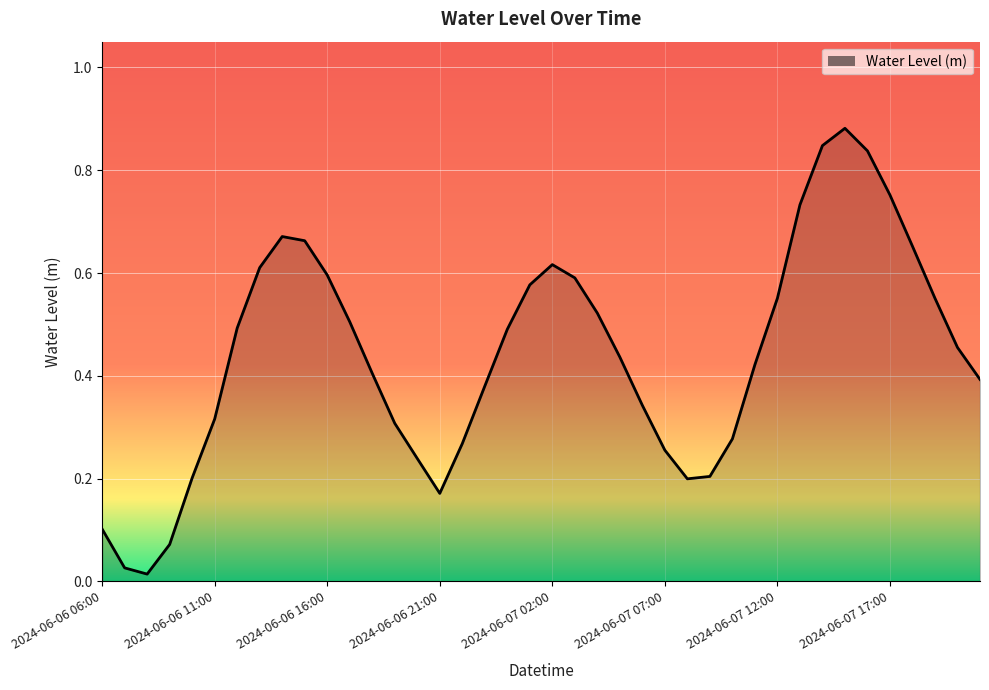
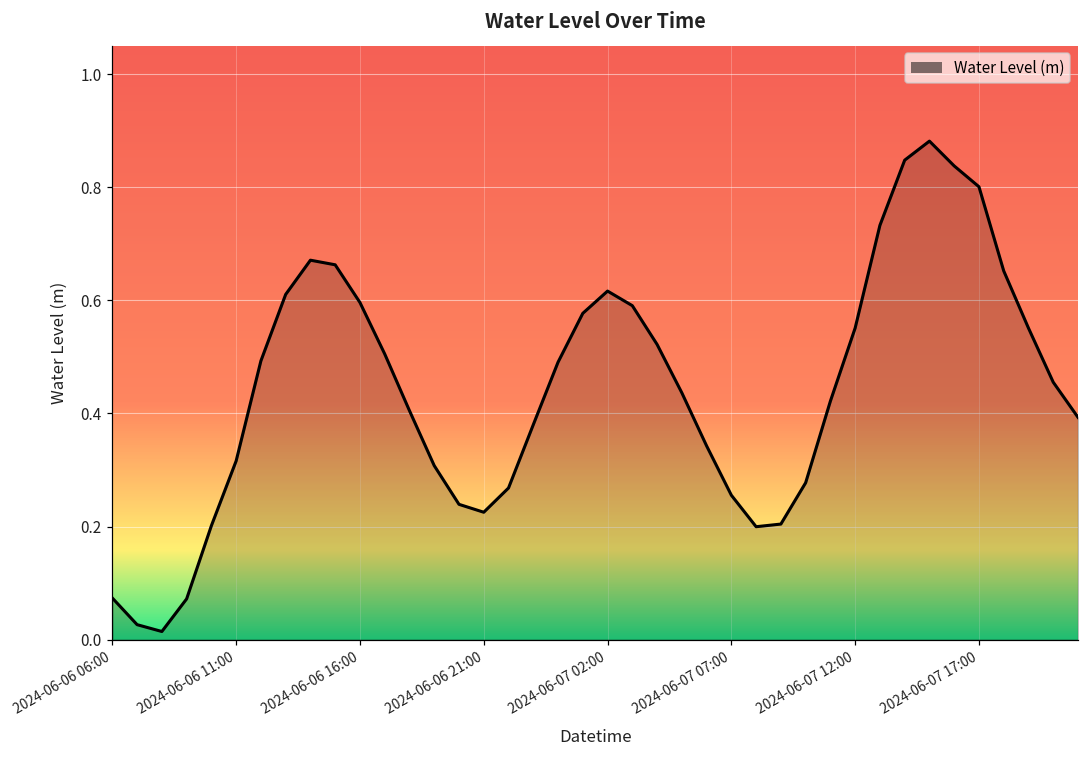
  {
-   "2024-06-06 06:00": 0.10,
+   "2024-06-06 06:00": 0.07,
    "2024-06-06 11:00": 0.32,
    "2024-06-06 16:00": 0.60,
-   "2024-06-06 21:00": 0.17,
+   "2024-06-06 21:00": 0.23,
    "2024-06-07 02:00": 0.62,
    "2024-06-07 07:00": 0.26,
    "2024-06-07 12:00": 0.55,
-   "2024-06-07 17:00": 0.75
+   "2024-06-07 17:00": 0.80
  }
